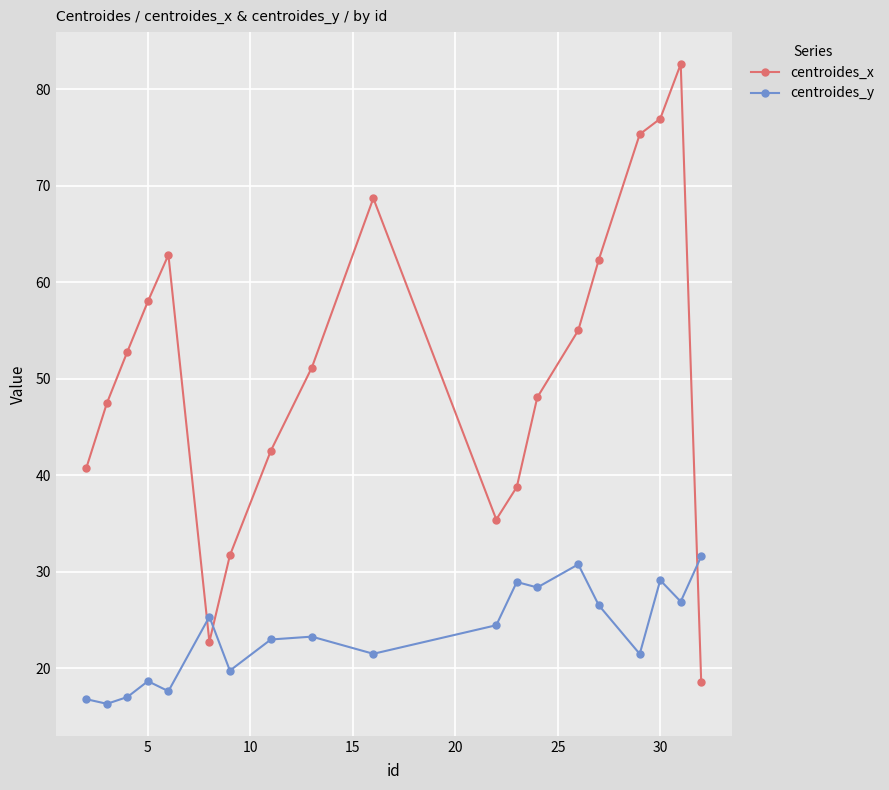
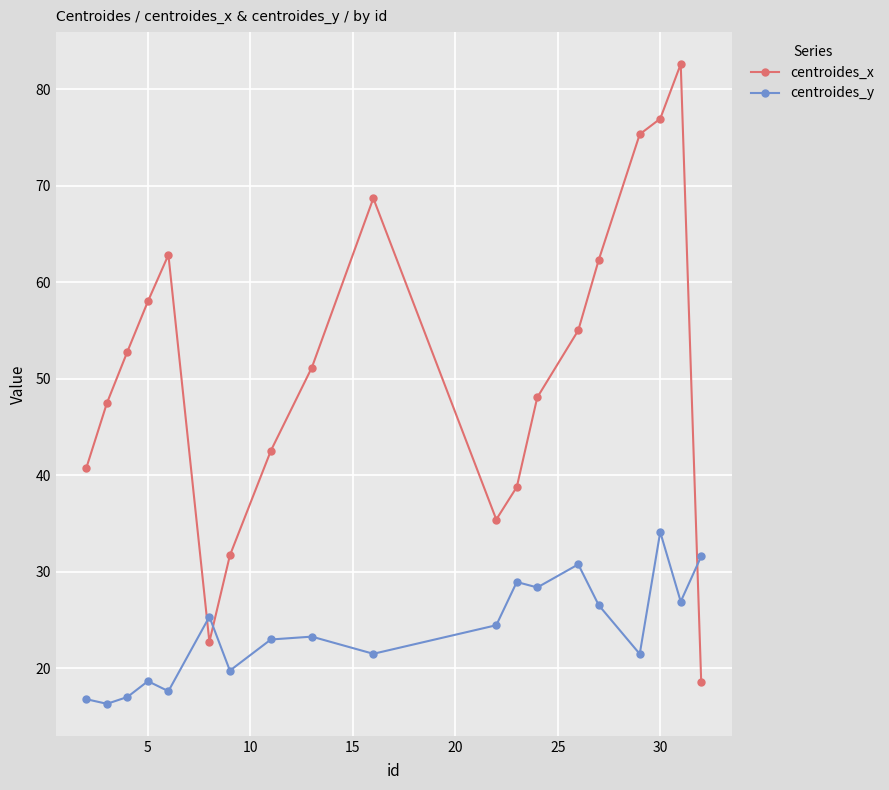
  {
    "centroides_x": {
      "5": 58,
      "30": 77
    },
    "centroides_y": {
      "5": 19,
-     "30": 29
+     "30": 34
    }
  }
